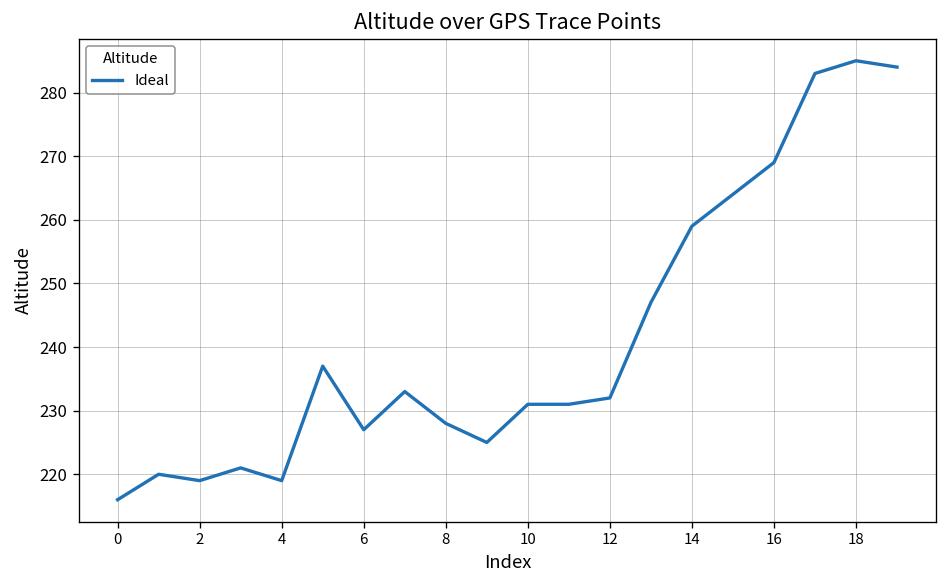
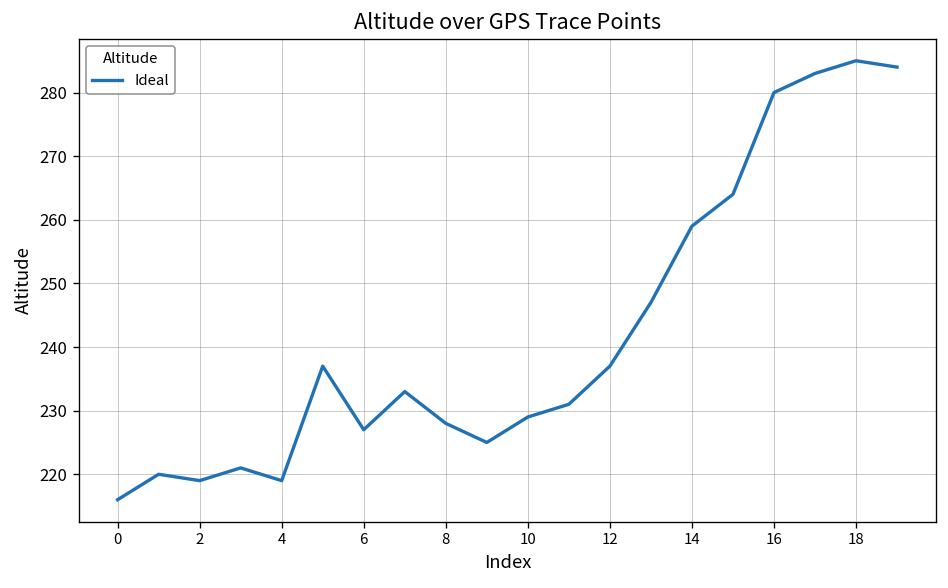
  {
    "0": 216,
    "2": 219,
    "4": 219,
    "6": 227,
    "8": 228,
-   "10": 231,
-   "12": 232,
+   "10": 229,
+   "12": 237,
    "14": 259,
-   "16": 269,
+   "16": 280,
    "18": 285
  }
